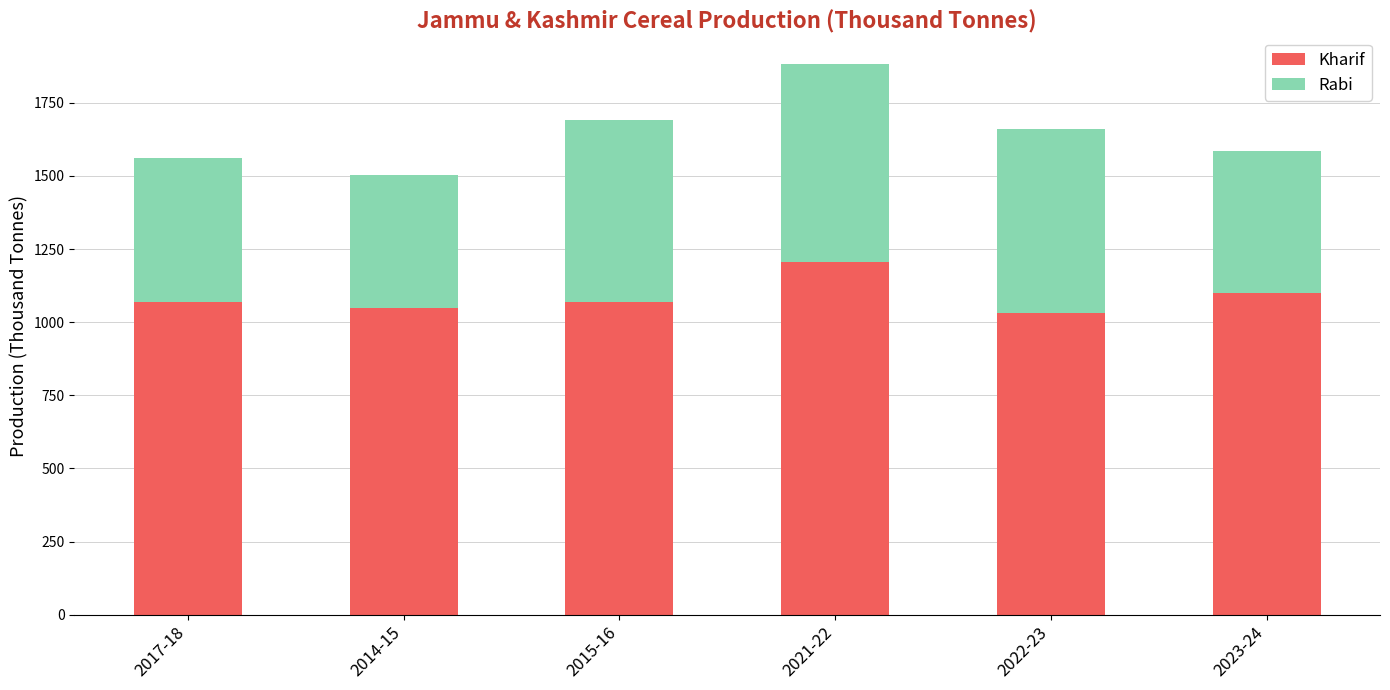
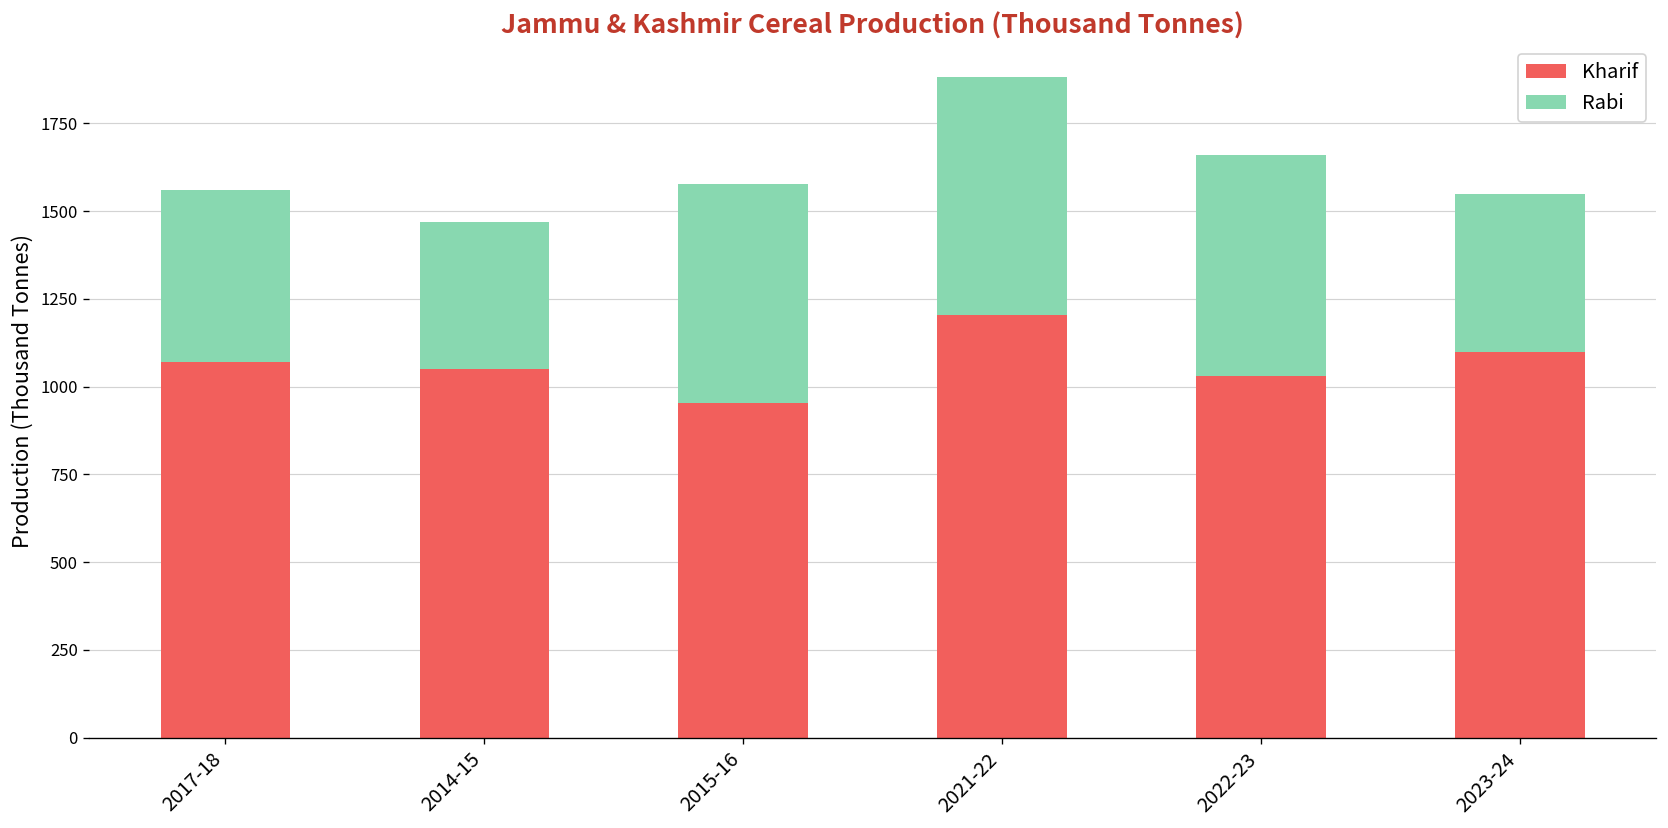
  {
    "Kharif": {
      "2017-18": 1070,
      "2014-15": 1050,
-     "2015-16": 1070,
+     "2015-16": 950,
      "2021-22": 1210,
      "2022-23": 1030,
      "2023-24": 1100
    },
    "Rabi": {
      "2017-18": 490,
-     "2014-15": 450,
+     "2014-15": 420,
      "2015-16": 620,
      "2021-22": 680,
      "2022-23": 630,
-     "2023-24": 490
+     "2023-24": 450
    }
  }
